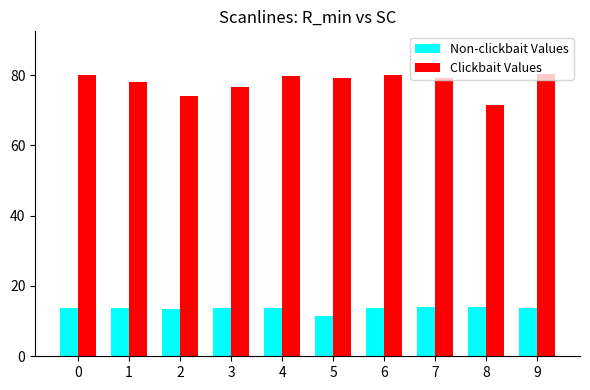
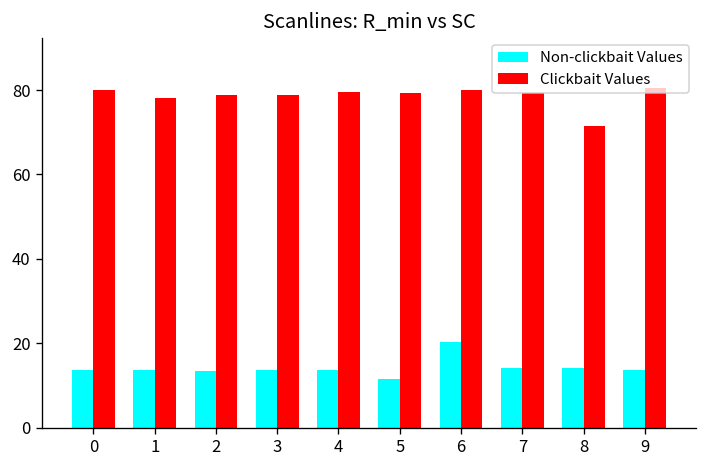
  {
    "Non-clickbait Values": {
      "0": 14,
      "1": 14,
      "2": 13,
      "3": 14,
      "4": 14,
      "5": 12,
-     "6": 14,
+     "6": 20,
      "7": 14,
      "8": 14,
      "9": 14
    },
    "Clickbait Values": {
      "0": 80,
      "1": 78,
-     "2": 74,
-     "3": 76,
+     "2": 79,
+     "3": 79,
      "4": 80,
      "5": 79,
      "6": 80,
      "8": 71
    }
  }
